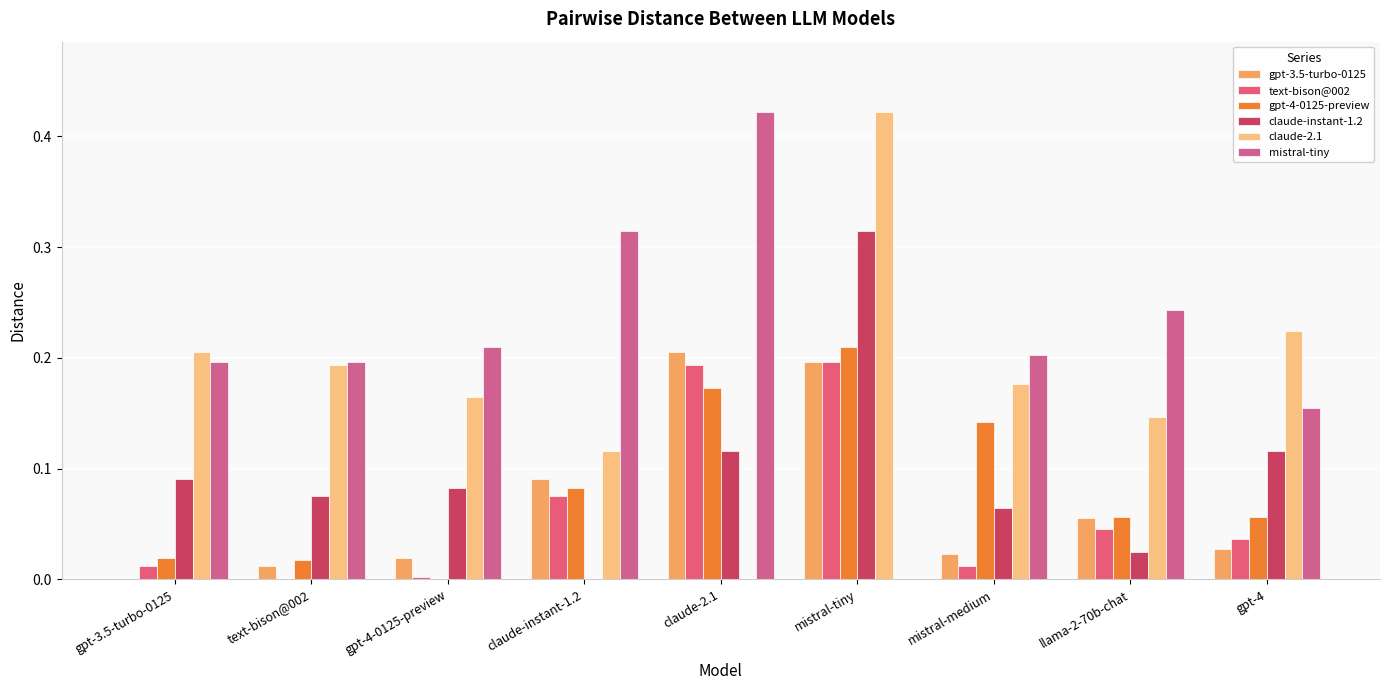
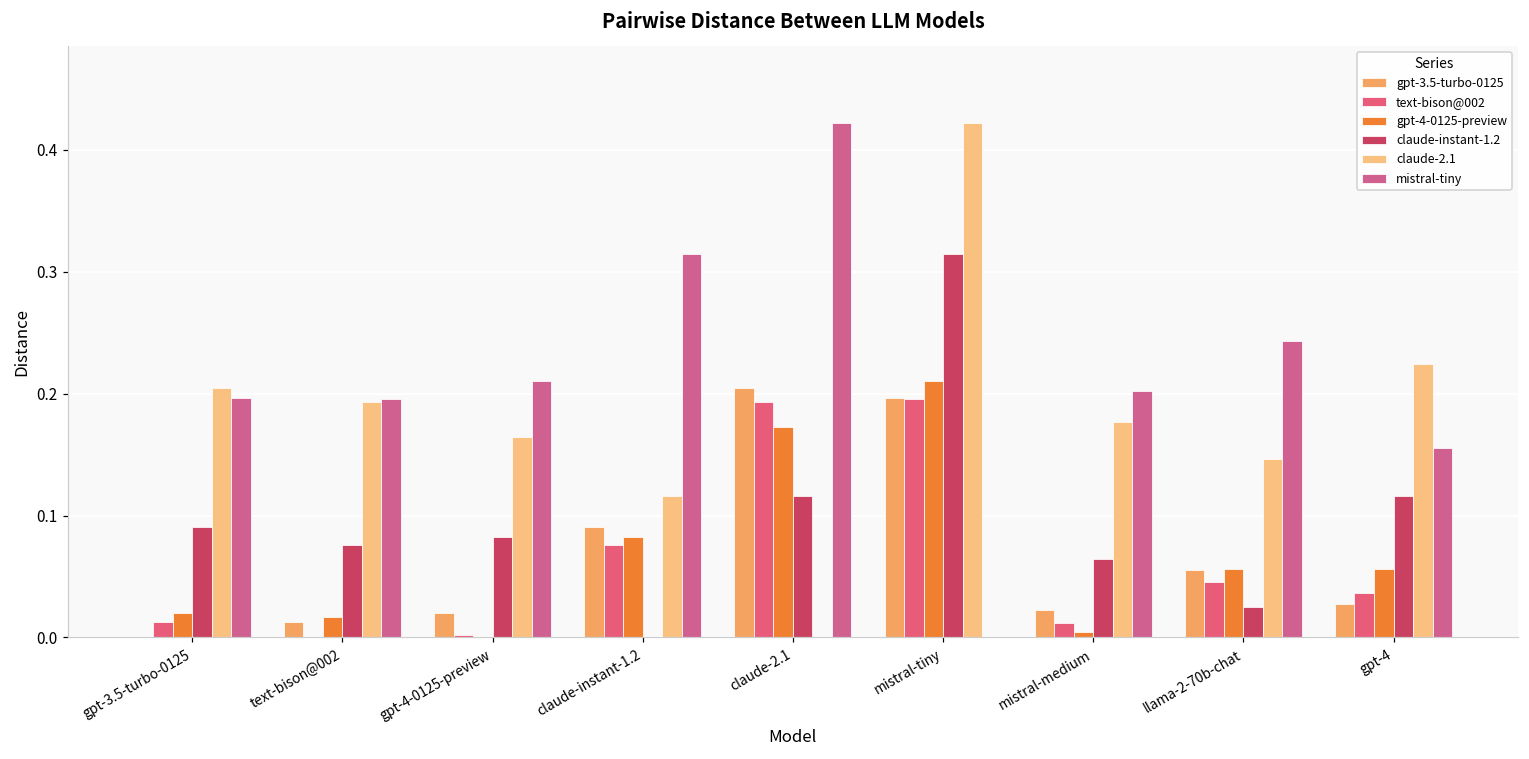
  {
    "gpt-4-0125-preview": {
      "gpt-3.5-turbo-0125": 0.020,
      "text-bison@002": 0.017,
      "gpt-4-0125-preview": 0.000,
      "claude-instant-1.2": 0.082,
      "claude-2.1": 0.173,
      "mistral-tiny": 0.210,
-     "mistral-medium": 0.142,
+     "mistral-medium": 0.004,
      "llama-2-70b-chat": 0.056,
      "gpt-4": 0.056
    }
  }
